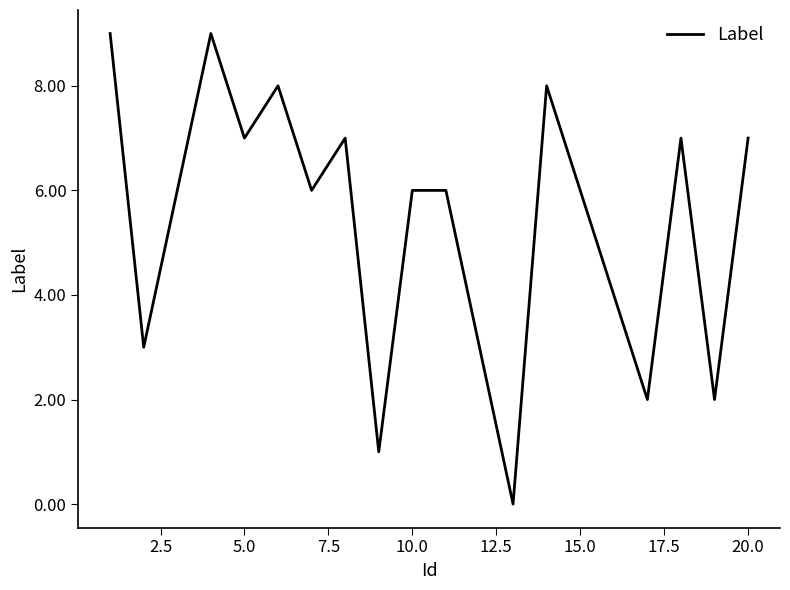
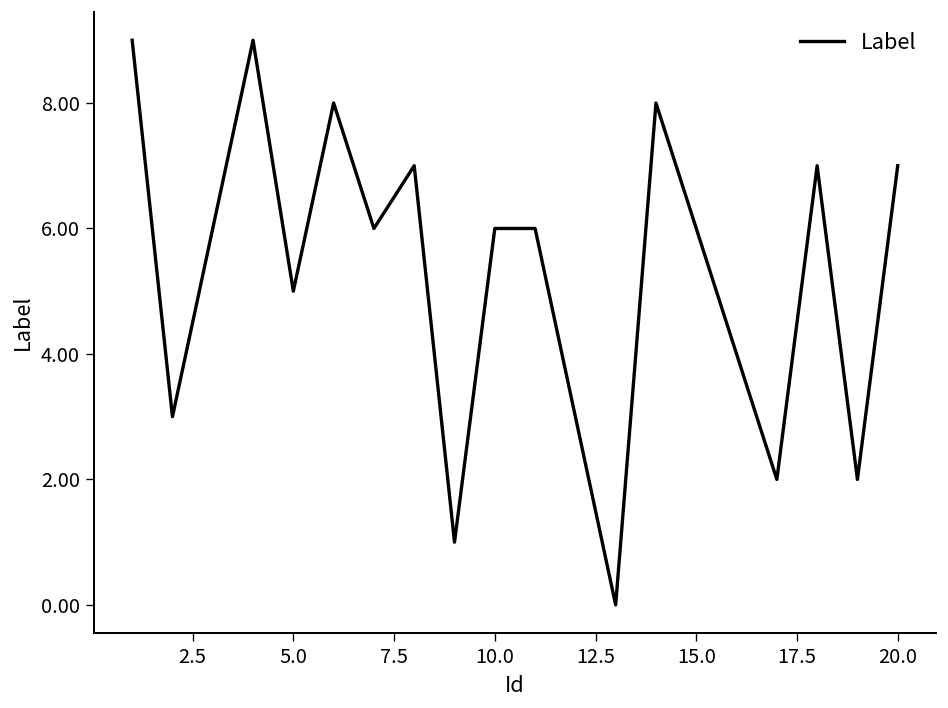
  {
-   "5.0": 7,
+   "5.0": 5,
    "10.0": 6,
    "15.0": 6,
    "20.0": 7
  }
